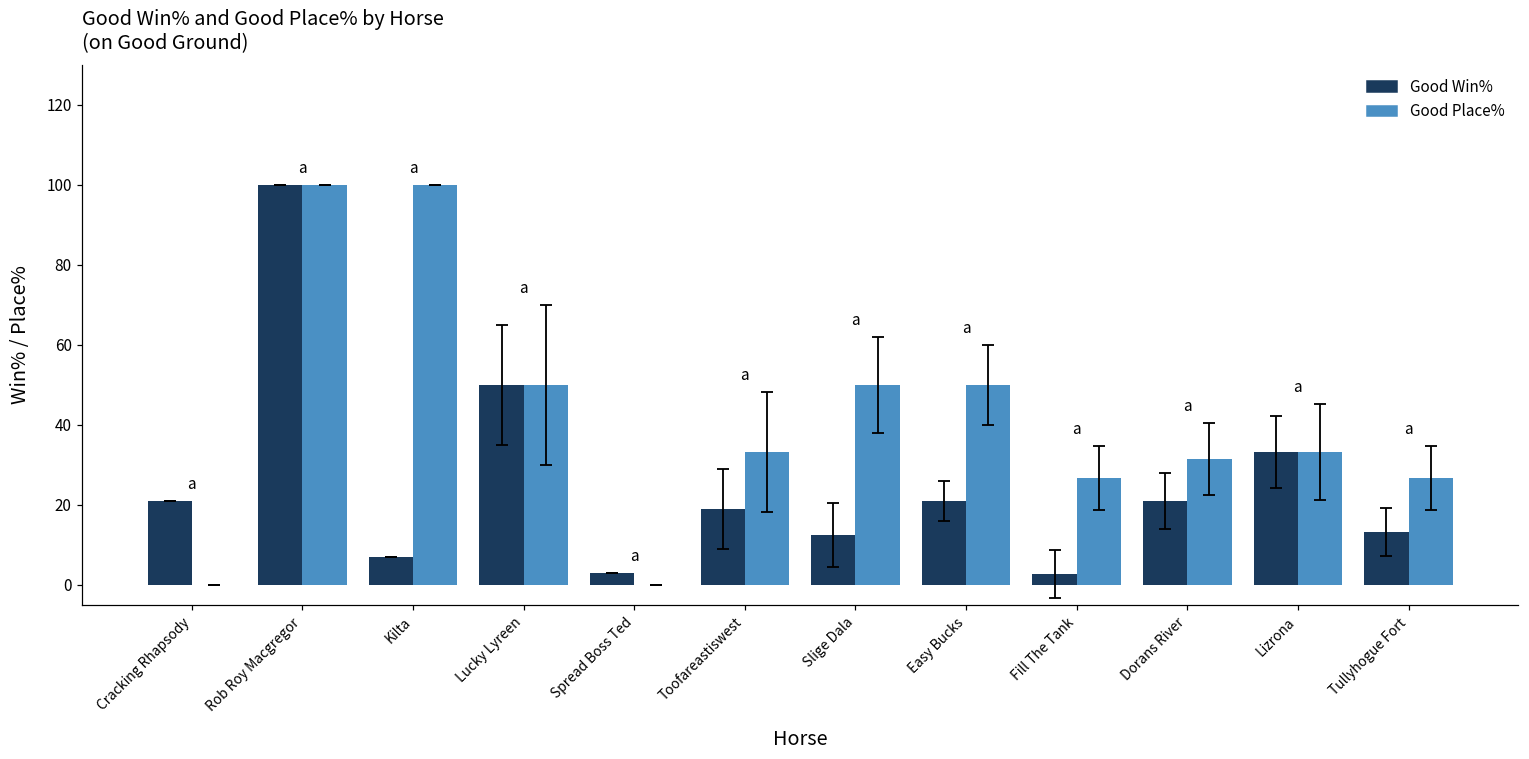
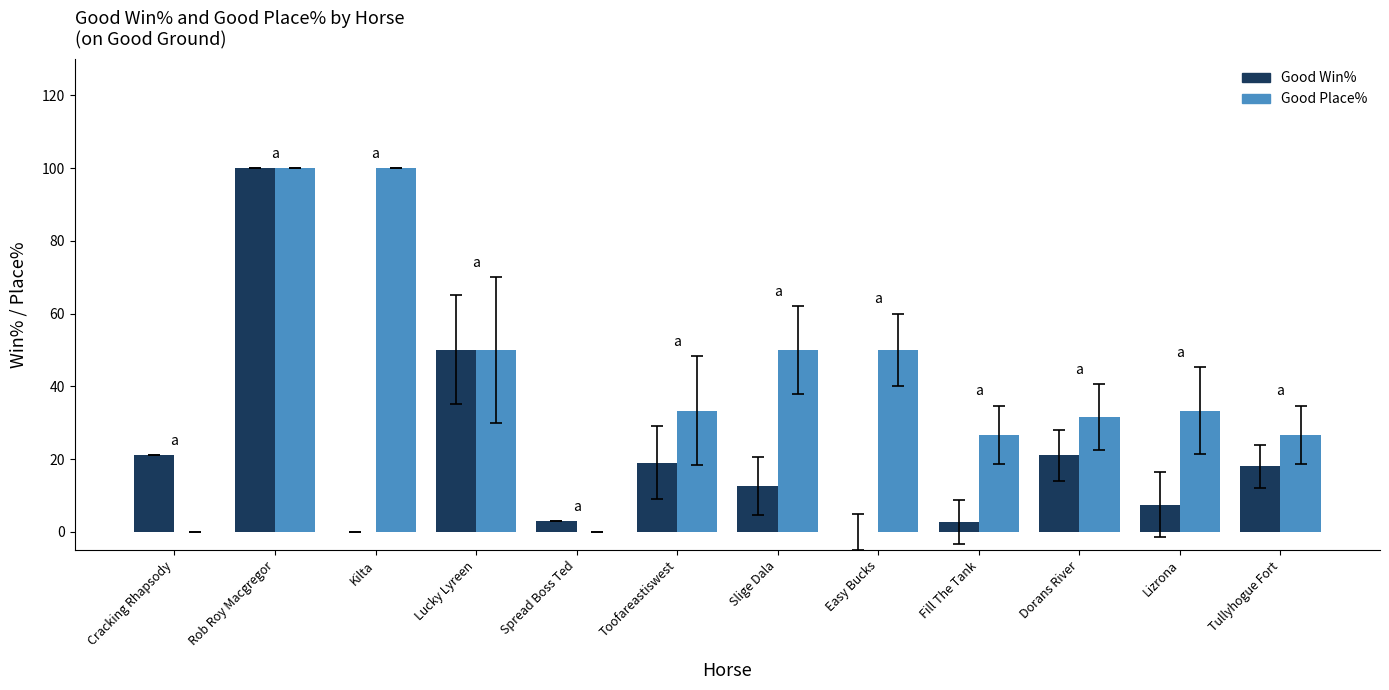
  {
    "Good Win%": {
      "Cracking Rhapsody": 21,
      "Rob Roy Macgregor": 100,
-     "Kilta": 7,
+     "Kilta": 0,
      "Lucky Lyreen": 50,
      "Spread Boss Ted": 3,
      "Toofareastiswest": 19,
      "Slige Dala": 13,
-     "Easy Bucks": 21,
+     "Easy Bucks": 0,
      "Fill The Tank": 3,
      "Dorans River": 21,
-     "Lizrona": 33,
-     "Tullyhogue Fort": 13
+     "Lizrona": 7,
+     "Tullyhogue Fort": 18
    }
  }
